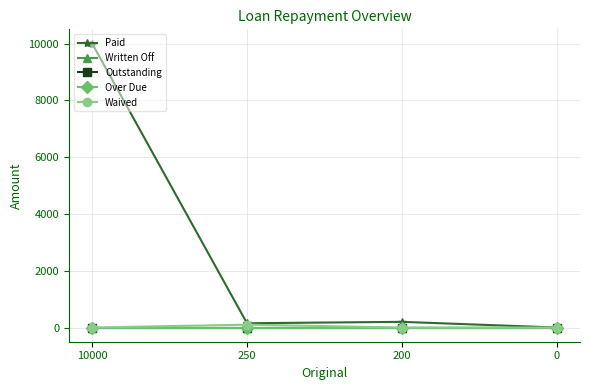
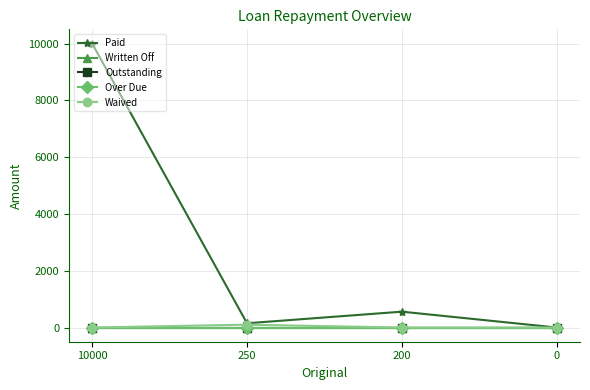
  {
    "Paid": {
-     "200": 200
+     "200": 600
    }
  }
